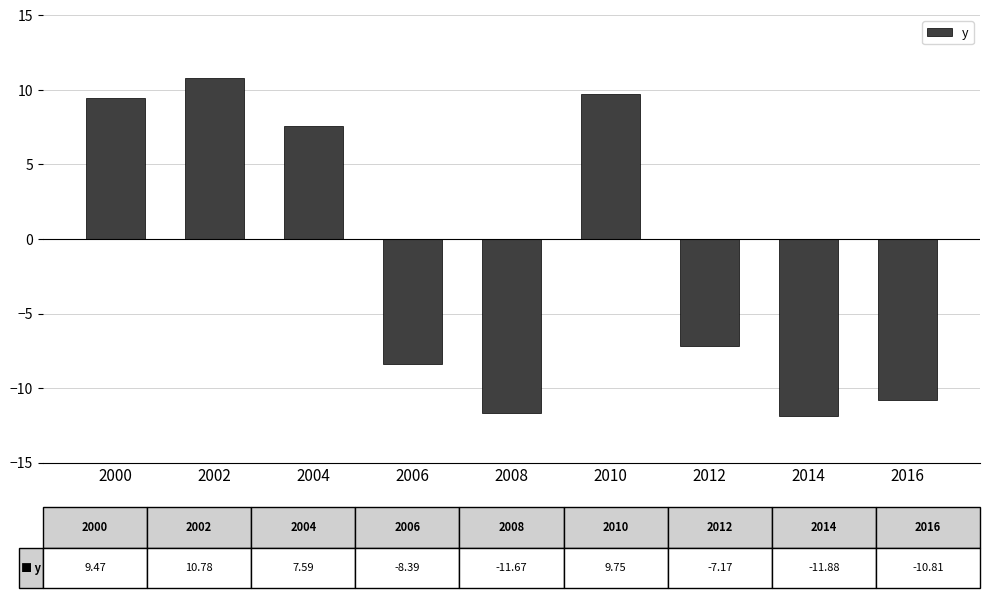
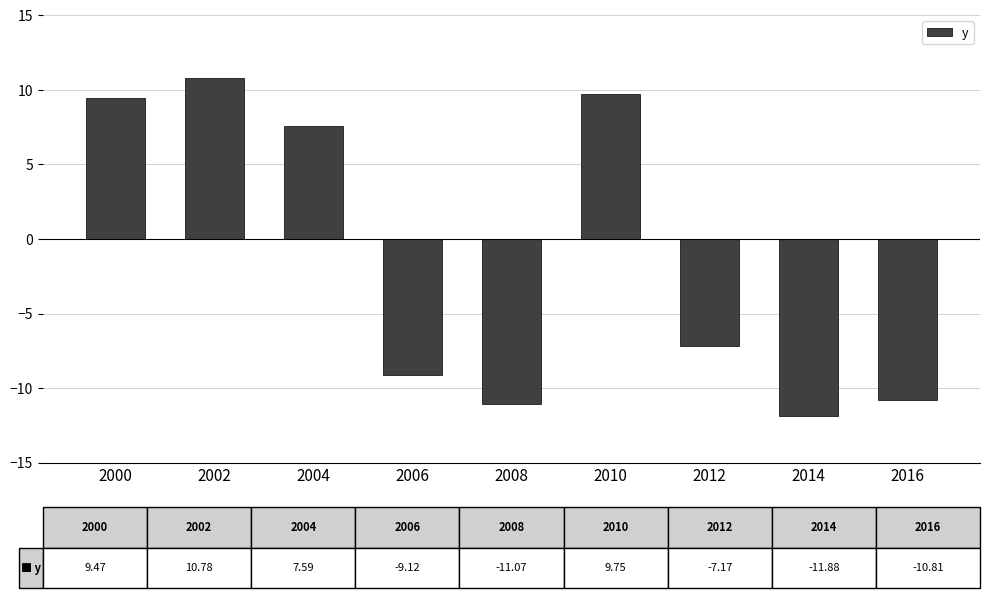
  {
-   "2006": -8.39,
-   "2008": -11.67
+   "2006": -9.12,
+   "2008": -11.07
  }
